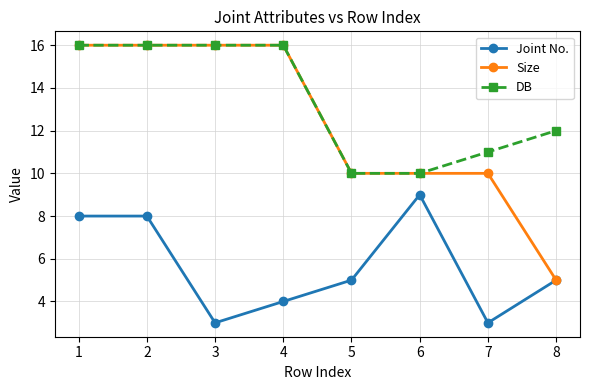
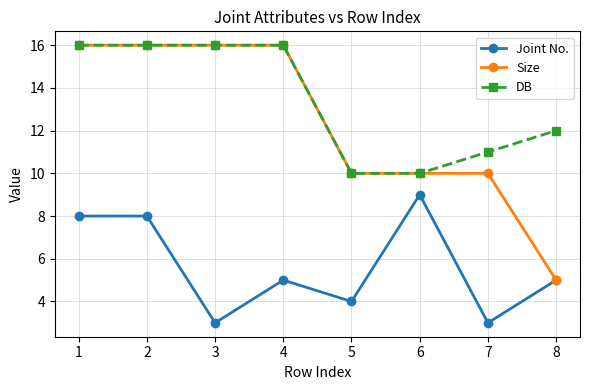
  {
    "Joint No.": {
      "1": 8,
      "2": 8,
      "3": 3,
-     "4": 4,
-     "5": 5,
+     "4": 5,
+     "5": 4,
      "6": 9,
      "7": 3
    },
    "Size": {
      "7": 10
    },
    "DB": {
      "7": 11,
      "8": 12
    }
  }
